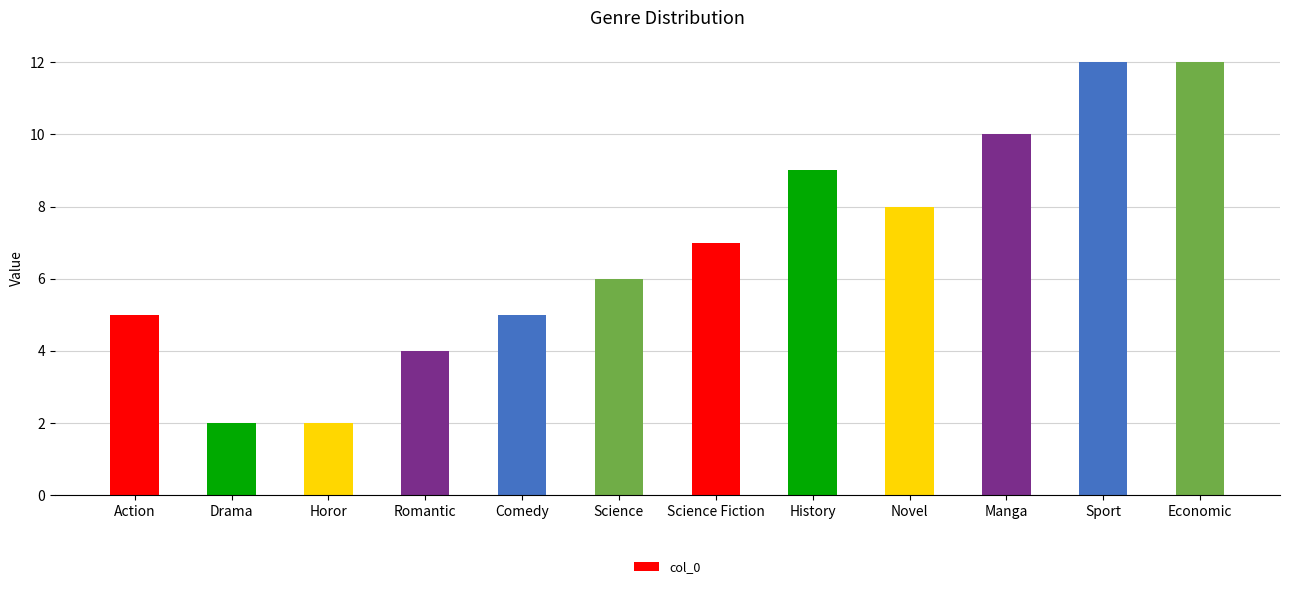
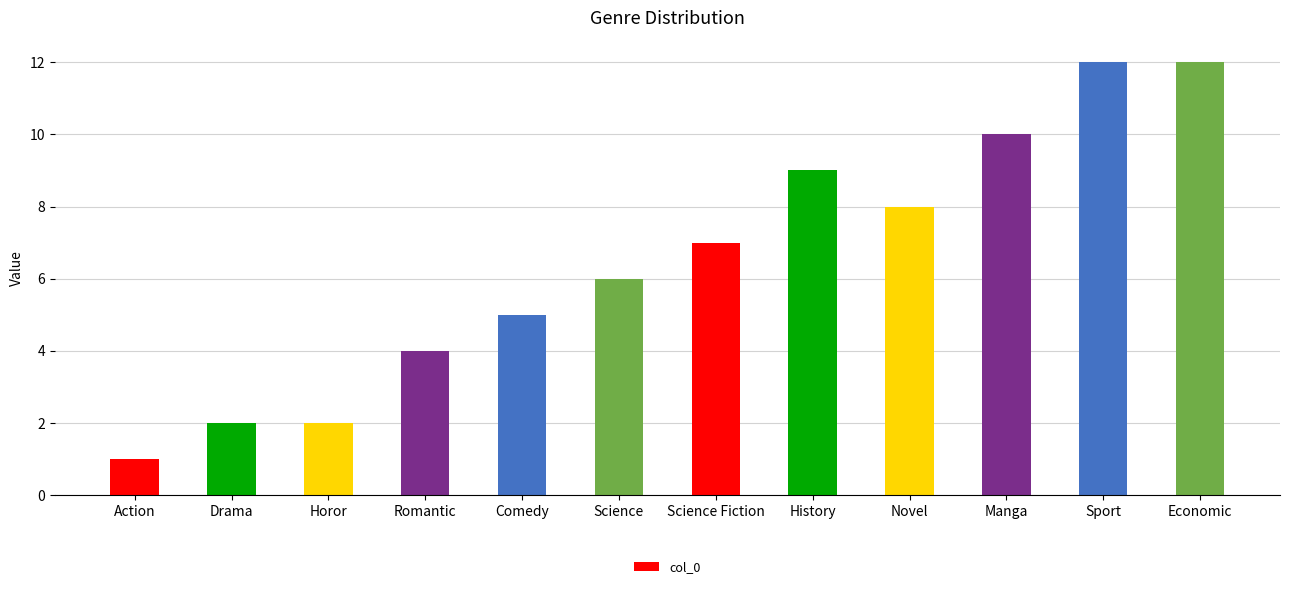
  {
-   "Action": 5,
+   "Action": 1,
    "Drama": 2,
    "Horor": 2,
    "Romantic": 4,
    "Comedy": 5,
    "Science": 6,
    "Science Fiction": 7,
    "History": 9,
    "Novel": 8,
    "Manga": 10,
    "Sport": 12,
    "Economic": 12
  }
